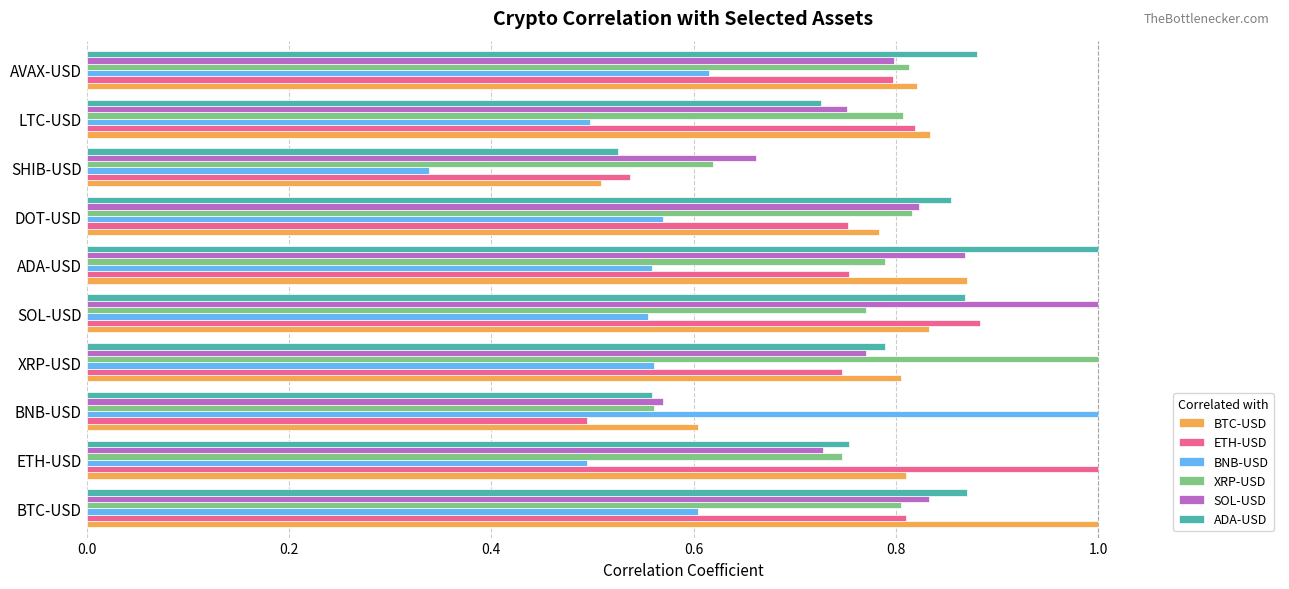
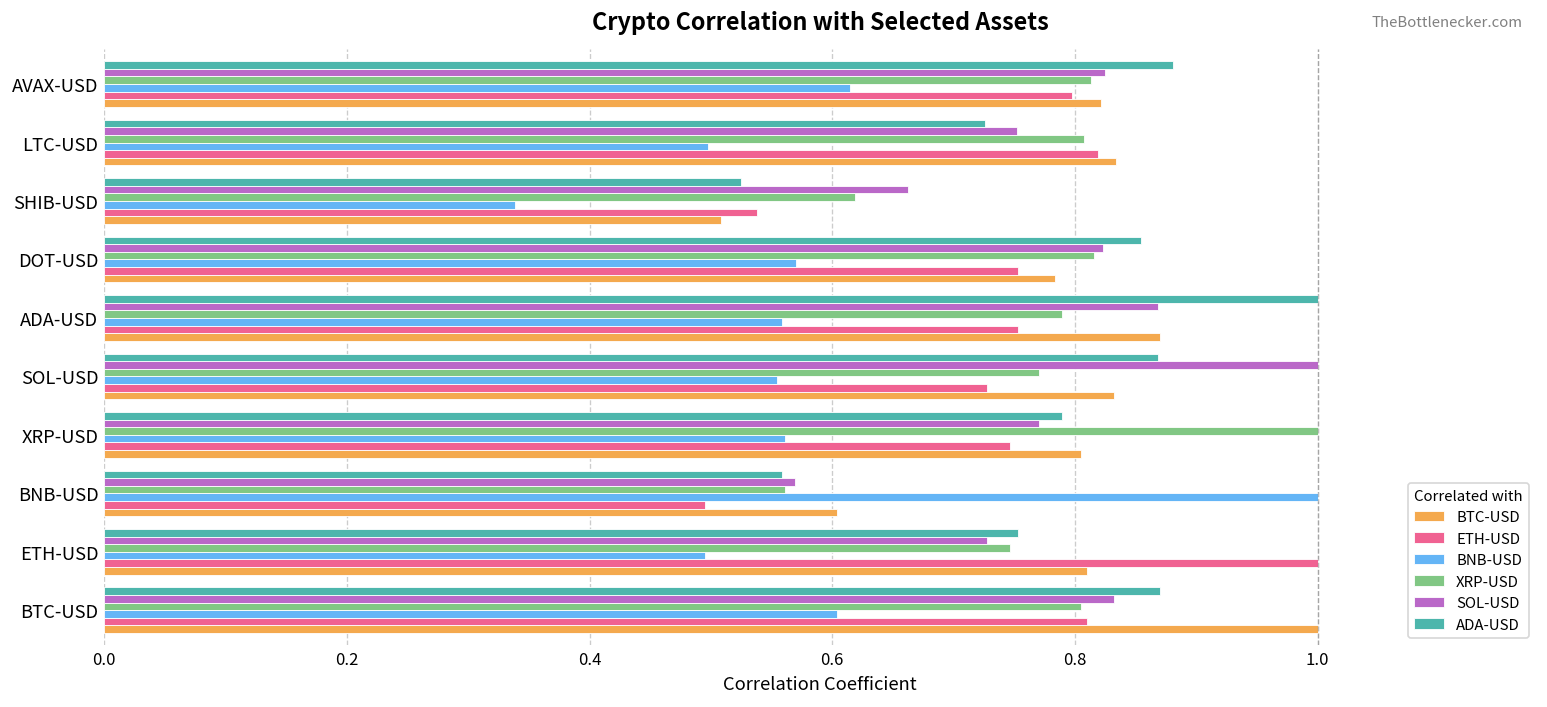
  {
    "BTC-USD": {
      "AVAX-USD": 0.821,
      "LTC-USD": 0.834,
      "SHIB-USD": 0.508,
      "DOT-USD": 0.784,
      "ADA-USD": 0.870,
      "SOL-USD": 0.832,
      "XRP-USD": 0.805,
      "BNB-USD": 0.604,
      "ETH-USD": 0.810,
      "BTC-USD": 1.000
    },
    "ETH-USD": {
      "AVAX-USD": 0.798,
      "LTC-USD": 0.819,
      "SHIB-USD": 0.538,
      "DOT-USD": 0.753,
      "ADA-USD": 0.753,
-     "SOL-USD": 0.884,
+     "SOL-USD": 0.728,
      "XRP-USD": 0.747,
      "BNB-USD": 0.495,
      "ETH-USD": 1.000,
      "BTC-USD": 0.810
    },
    "BNB-USD": {
      "AVAX-USD": 0.615,
      "LTC-USD": 0.498,
      "SHIB-USD": 0.339,
      "DOT-USD": 0.570,
      "ADA-USD": 0.559,
      "SOL-USD": 0.555,
      "XRP-USD": 0.561,
      "BNB-USD": 1.000,
      "ETH-USD": 0.495,
      "BTC-USD": 0.604
    },
    "XRP-USD": {
      "AVAX-USD": 0.813,
      "LTC-USD": 0.807,
      "SHIB-USD": 0.619,
      "DOT-USD": 0.816,
      "ADA-USD": 0.789,
      "SOL-USD": 0.770,
      "XRP-USD": 1.000,
      "BNB-USD": 0.561,
      "ETH-USD": 0.747,
      "BTC-USD": 0.805
    },
    "SOL-USD": {
-     "AVAX-USD": 0.798,
+     "AVAX-USD": 0.825,
      "LTC-USD": 0.752,
      "SHIB-USD": 0.662,
      "DOT-USD": 0.823,
      "ADA-USD": 0.868,
      "SOL-USD": 1.000,
      "XRP-USD": 0.770,
      "BNB-USD": 0.570,
      "ETH-USD": 0.728,
      "BTC-USD": 0.832
    },
    "ADA-USD": {
      "AVAX-USD": 0.881,
      "LTC-USD": 0.726,
      "SHIB-USD": 0.525,
      "DOT-USD": 0.855,
      "ADA-USD": 1.000,
      "SOL-USD": 0.868,
      "XRP-USD": 0.789,
      "BNB-USD": 0.559,
      "ETH-USD": 0.753,
      "BTC-USD": 0.870
    }
  }
